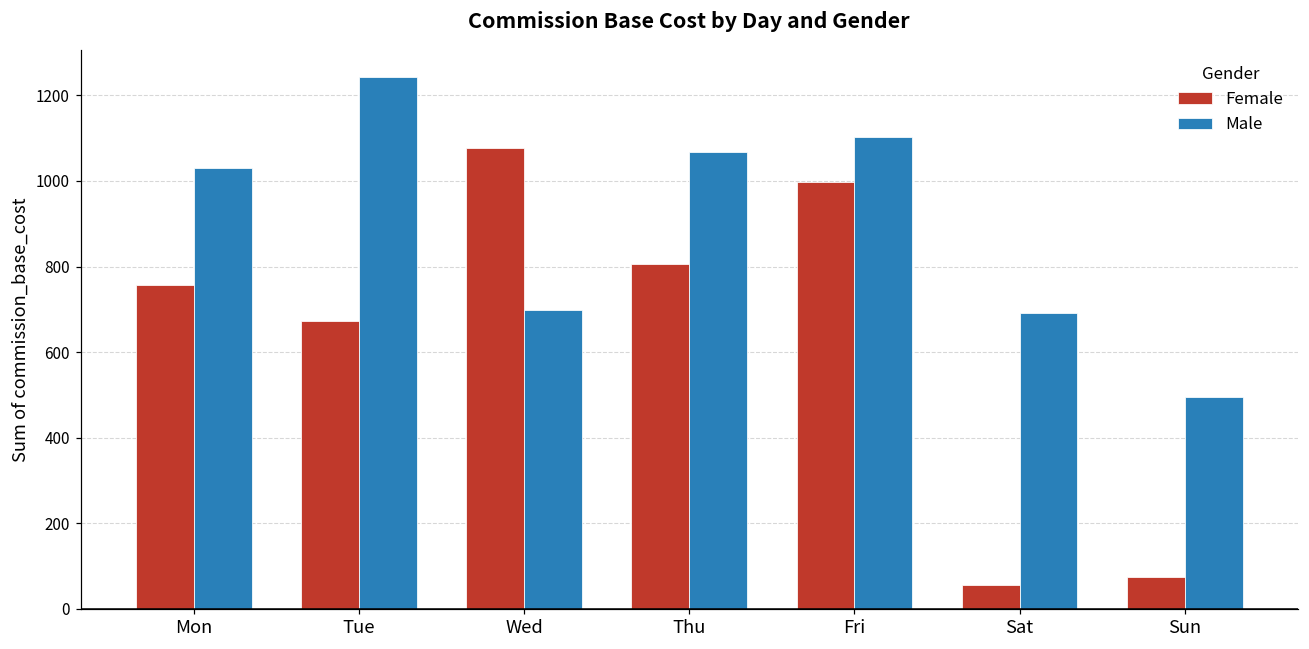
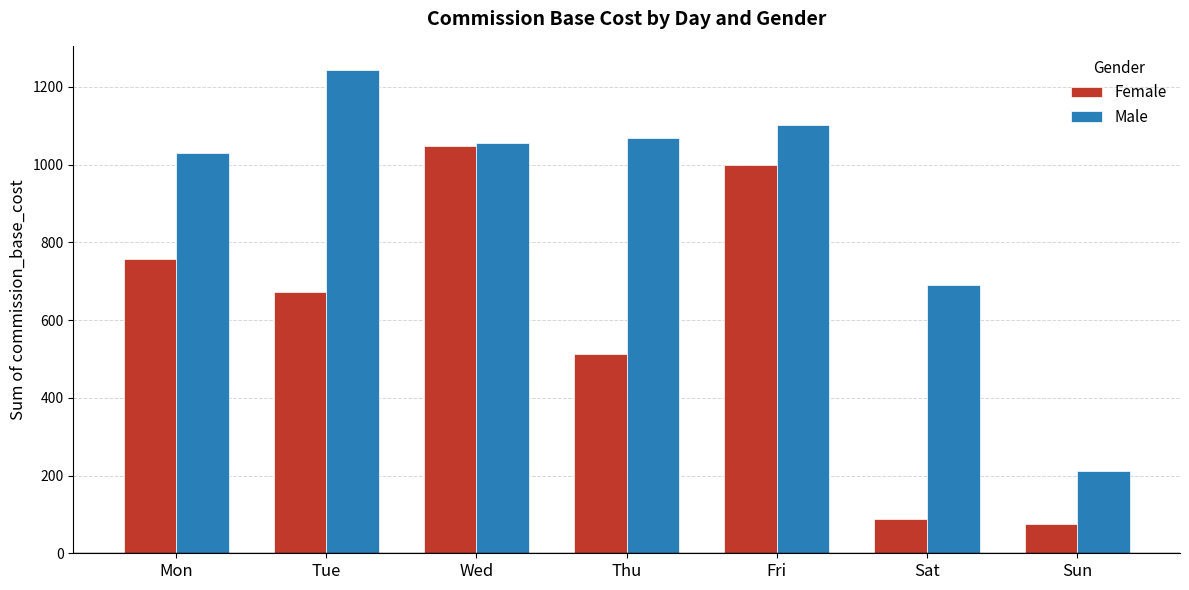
  {
    "Female": {
      "Mon": 760,
      "Tue": 670,
-     "Wed": 1080,
-     "Thu": 810,
+     "Wed": 1050,
+     "Thu": 510,
      "Fri": 1000,
-     "Sat": 60,
+     "Sat": 90,
      "Sun": 70
    },
    "Male": {
      "Mon": 1030,
      "Tue": 1240,
-     "Wed": 700,
+     "Wed": 1060,
      "Thu": 1070,
      "Fri": 1100,
      "Sat": 690,
-     "Sun": 490
+     "Sun": 210
    }
  }
